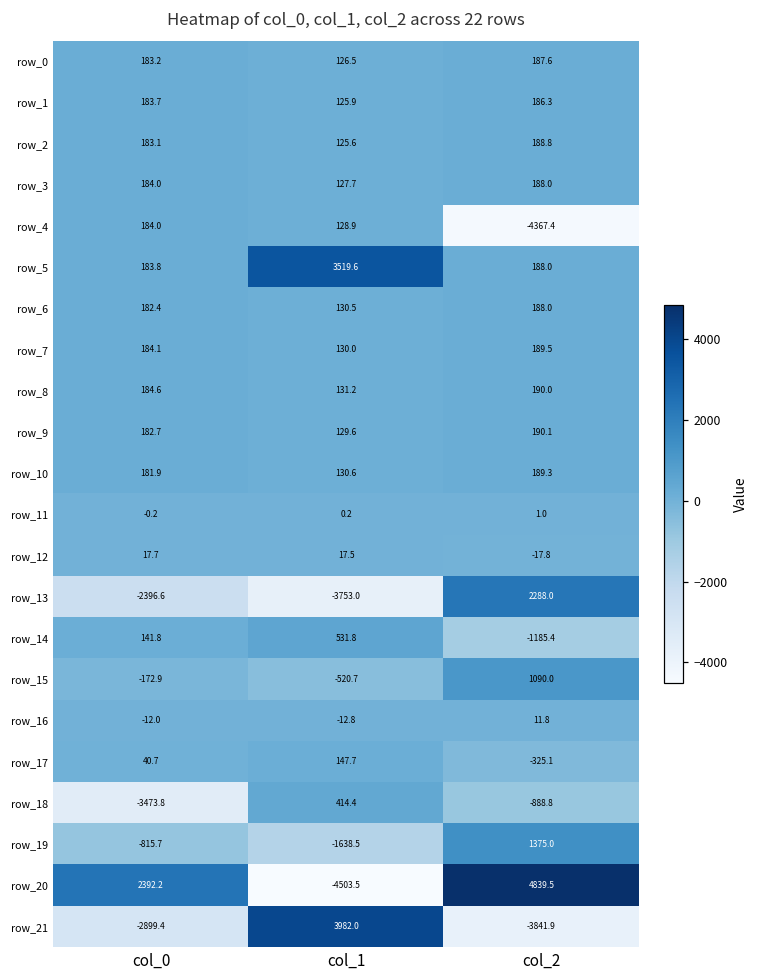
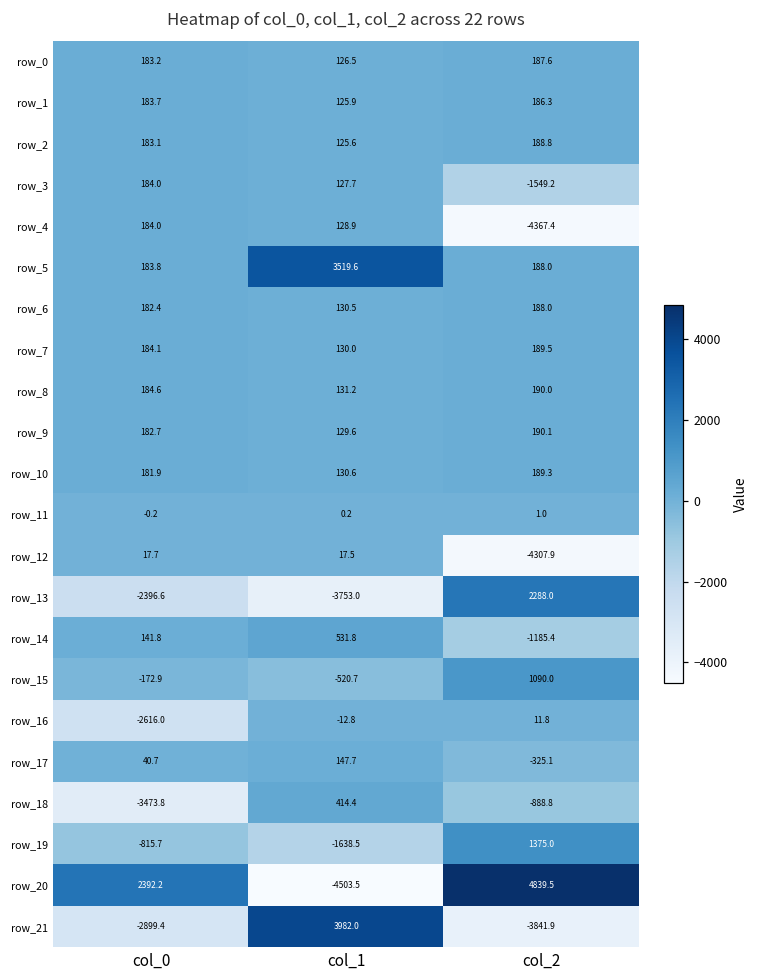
  {
    "row_0": {
      "col_0": 183.2,
      "col_1": 126.5,
      "col_2": 187.6
    },
    "row_1": {
      "col_0": 183.7,
      "col_1": 125.9,
      "col_2": 186.3
    },
    "row_2": {
      "col_0": 183.1,
      "col_1": 125.6,
      "col_2": 188.8
    },
    "row_3": {
      "col_0": 184.0,
      "col_1": 127.7,
-     "col_2": 188.0
+     "col_2": -1549.2
    },
    "row_4": {
      "col_0": 184.0,
      "col_1": 128.9,
      "col_2": -4367.4
    },
    "row_5": {
      "col_0": 183.8,
      "col_1": 3519.6,
      "col_2": 188.0
    },
    "row_6": {
      "col_0": 182.4,
      "col_1": 130.5,
      "col_2": 188.0
    },
    "row_7": {
      "col_0": 184.1,
      "col_1": 130.0,
      "col_2": 189.5
    },
    "row_8": {
      "col_0": 184.6,
      "col_1": 131.2,
      "col_2": 190.0
    },
    "row_9": {
      "col_0": 182.7,
      "col_1": 129.6,
      "col_2": 190.1
    },
    "row_10": {
      "col_0": 181.9,
      "col_1": 130.6,
      "col_2": 189.3
    },
    "row_11": {
      "col_0": -0.2,
      "col_1": 0.2,
      "col_2": 1.0
    },
    "row_12": {
      "col_0": 17.7,
      "col_1": 17.5,
-     "col_2": -17.8
+     "col_2": -4307.9
    },
    "row_13": {
      "col_0": -2396.6,
      "col_1": -3753.0,
      "col_2": 2288.0
    },
    "row_14": {
      "col_0": 141.8,
      "col_1": 531.8,
      "col_2": -1185.4
    },
    "row_15": {
      "col_0": -172.9,
      "col_1": -520.7,
      "col_2": 1090.0
    },
    "row_16": {
-     "col_0": -12.0,
+     "col_0": -2616.0,
      "col_1": -12.8,
      "col_2": 11.8
    },
    "row_17": {
      "col_0": 40.7,
      "col_1": 147.7,
      "col_2": -325.1
    },
    "row_18": {
      "col_0": -3473.8,
      "col_1": 414.4,
      "col_2": -888.8
    },
    "row_19": {
      "col_0": -815.7,
      "col_1": -1638.5,
      "col_2": 1375.0
    },
    "row_20": {
      "col_0": 2392.2,
      "col_1": -4503.5,
      "col_2": 4839.5
    },
    "row_21": {
      "col_0": -2899.4,
      "col_1": 3982.0,
      "col_2": -3841.9
    }
  }
